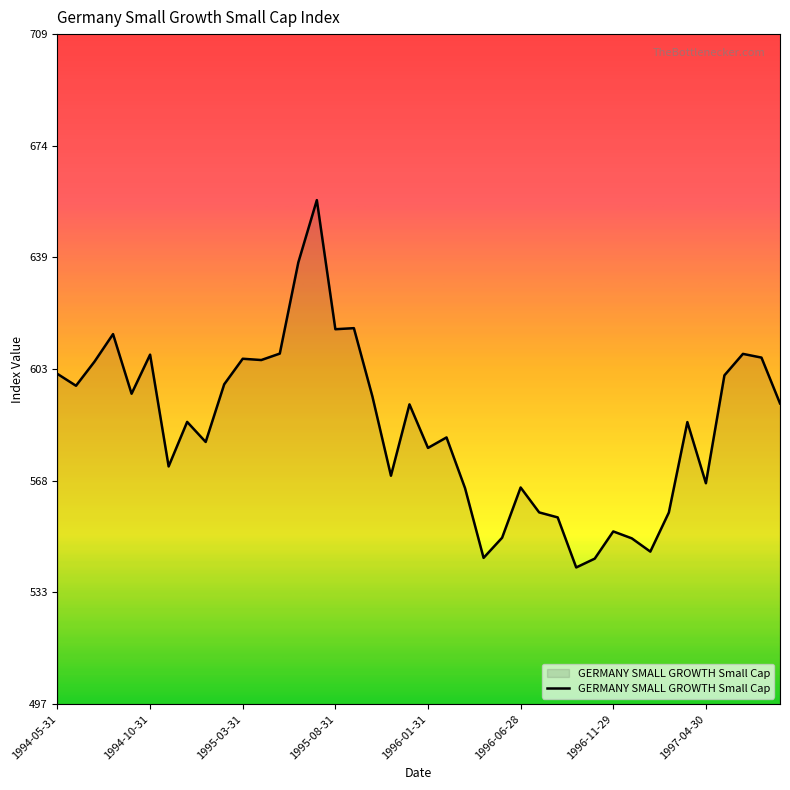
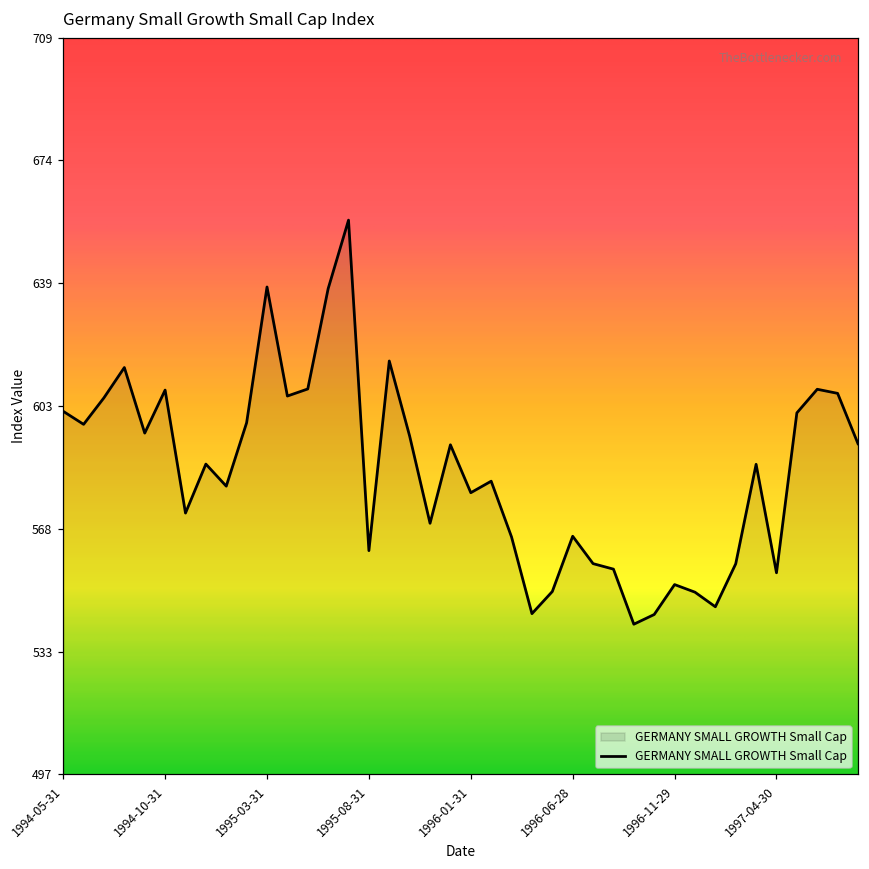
  {
    "1994-05-31": 602,
    "1994-10-31": 608,
-   "1995-03-31": 607,
-   "1995-08-31": 616,
+   "1995-03-31": 638,
+   "1995-08-31": 562,
    "1996-01-31": 578,
    "1996-06-28": 566,
    "1996-11-29": 552,
-   "1997-04-30": 567
+   "1997-04-30": 555
  }
